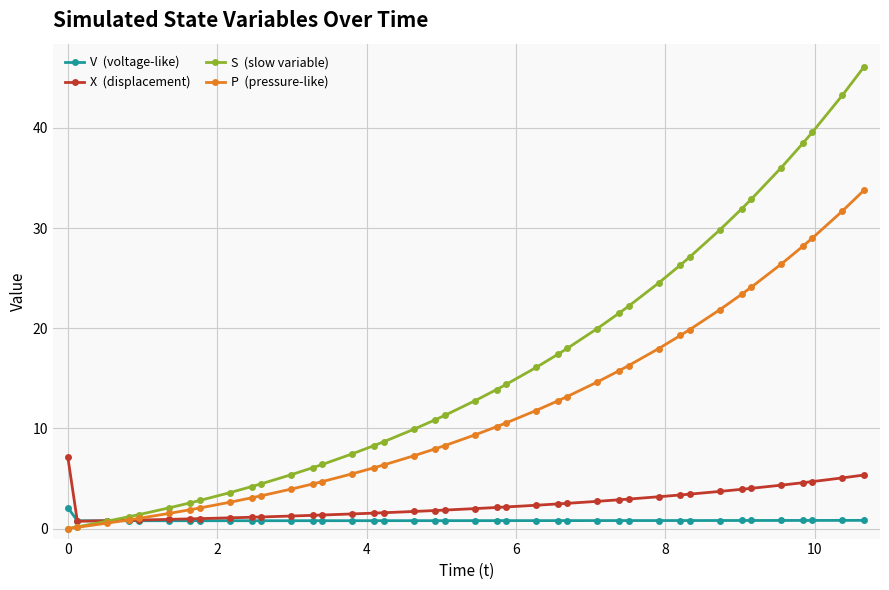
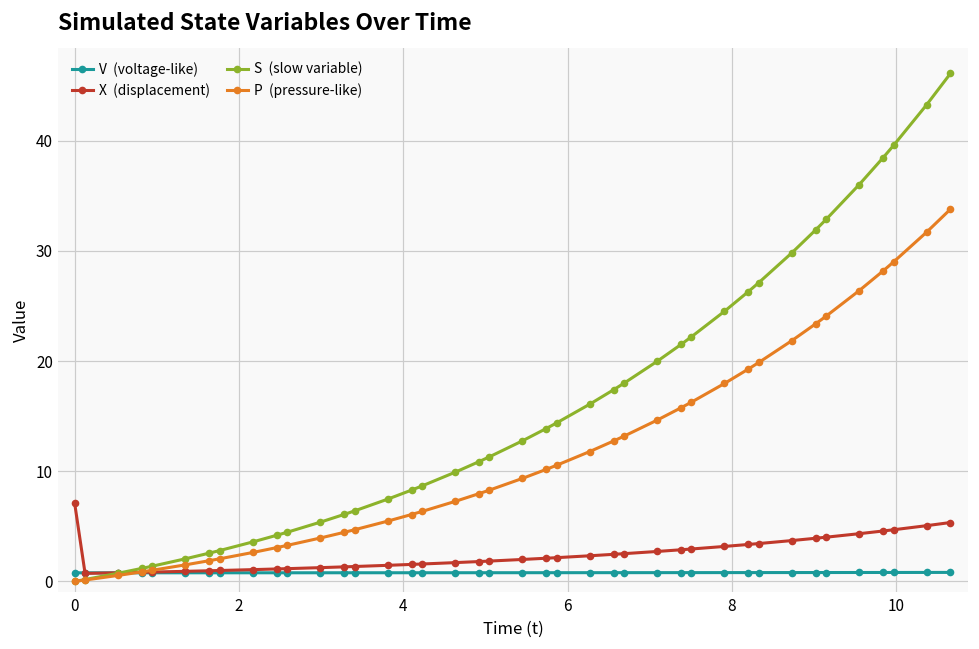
  {
    "V (voltage-like)": {
-     "0": 2.1
+     "0": 0.8
    },
    "X (displacement)": {
      "0": 7.1
    }
  }
